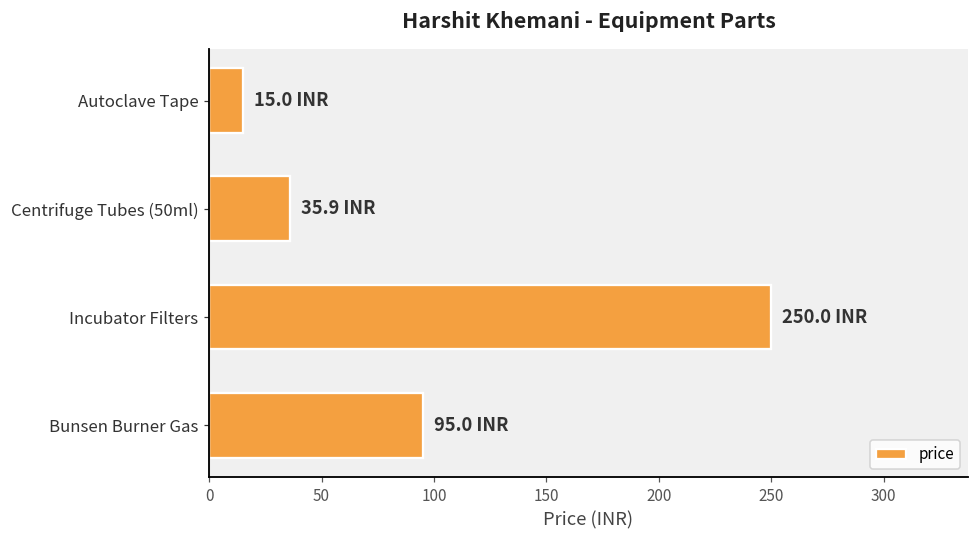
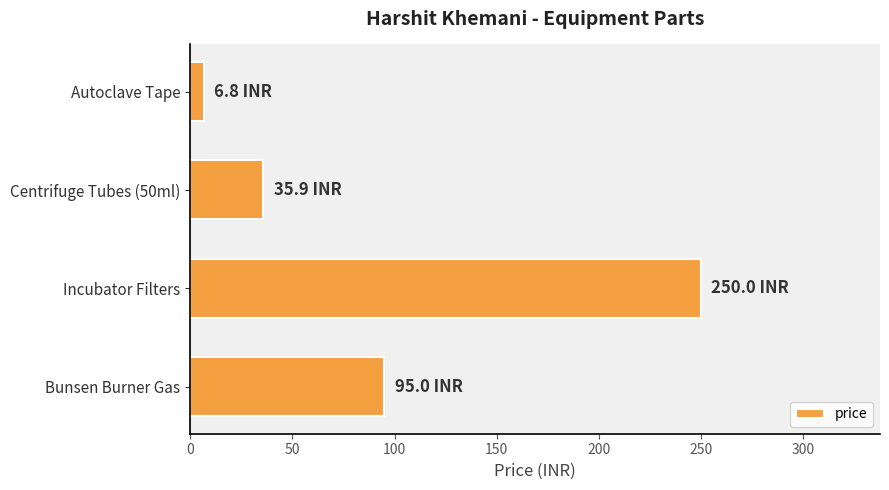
  {
-   "Autoclave Tape": 15.0,
+   "Autoclave Tape": 6.8,
    "Centrifuge Tubes (50ml)": 35.9,
    "Incubator Filters": 250.0,
    "Bunsen Burner Gas": 95.0
  }
